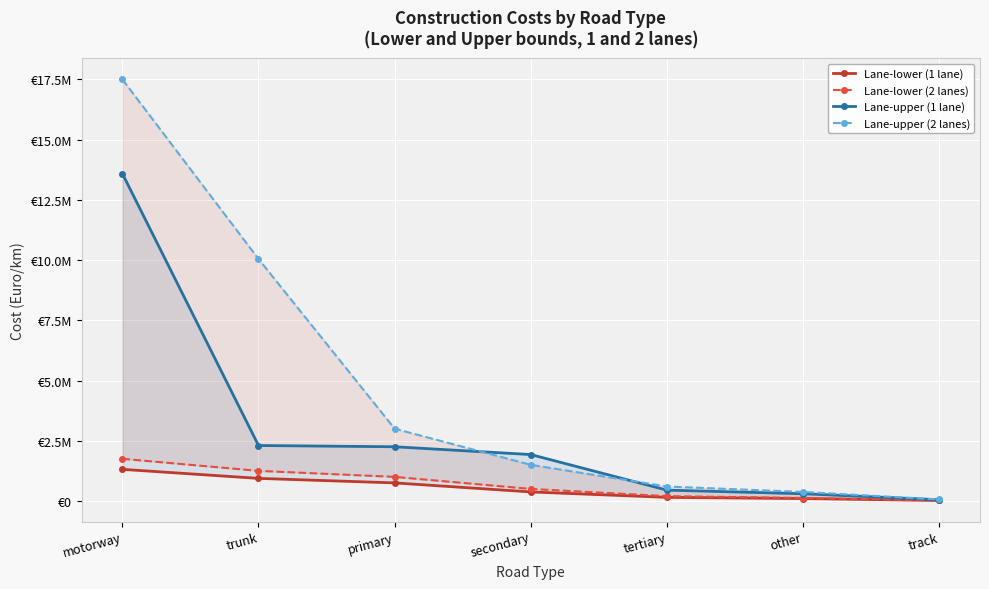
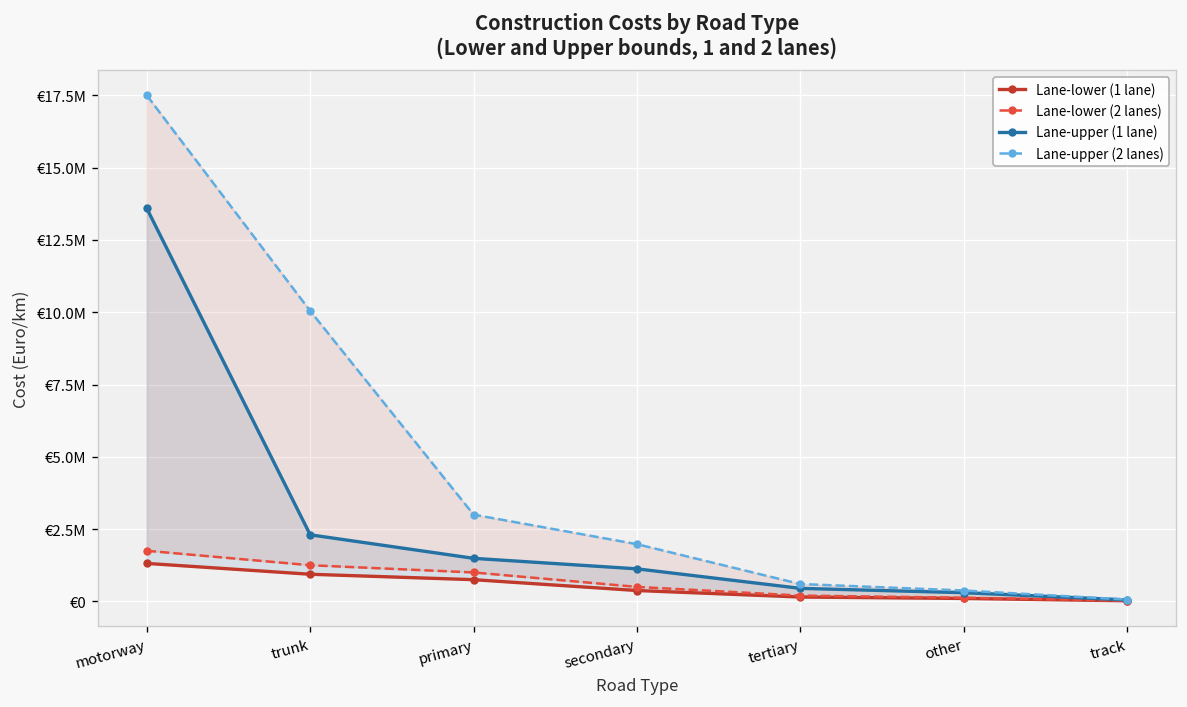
  {
    "Lane-upper (1 lane)": {
      "motorway": "€13600000",
      "trunk": "€2300000",
-     "primary": "€2300000",
-     "secondary": "€1900000",
+     "primary": "€1500000",
+     "secondary": "€1100000",
      "tertiary": "€500000"
    },
    "Lane-upper (2 lanes)": {
      "motorway": "€17500000",
      "trunk": "€10000000",
      "primary": "€3000000",
-     "secondary": "€1500000",
+     "secondary": "€2000000",
      "tertiary": "€600000"
    }
  }
